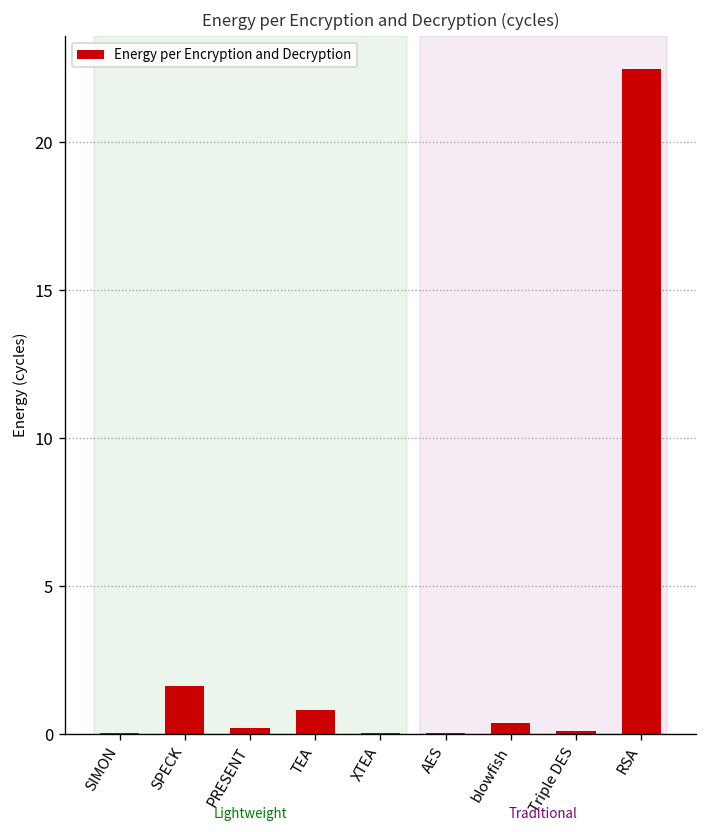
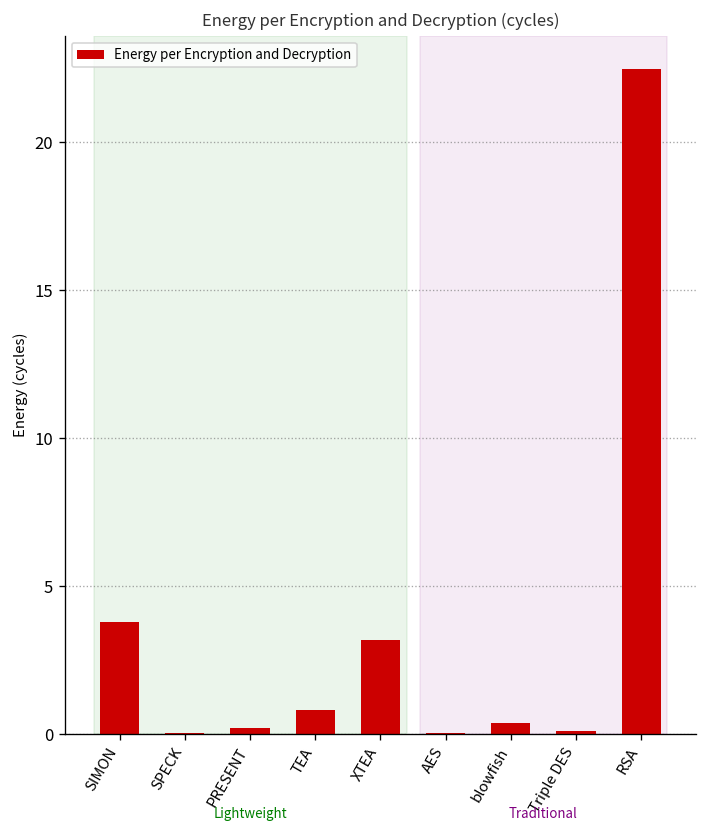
  {
-   "SIMON": 0.0,
-   "SPECK": 1.6,
+   "SIMON": 3.8,
+   "SPECK": 0.0,
    "PRESENT": 0.2,
    "TEA": 0.8,
-   "XTEA": 0.0,
+   "XTEA": 3.2,
    "blowfish": 0.4,
    "RSA": 22.5
  }
